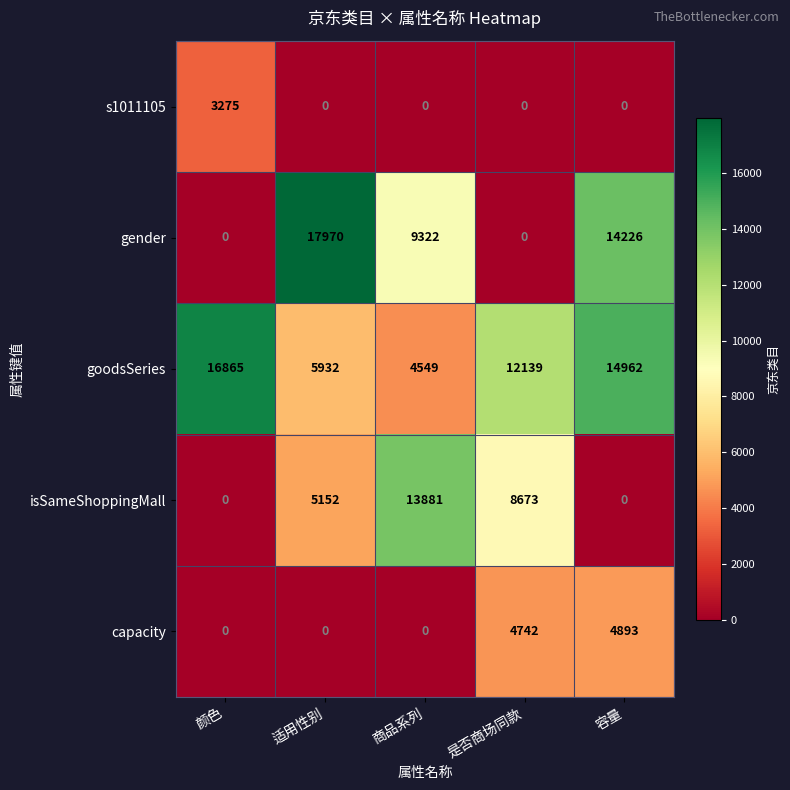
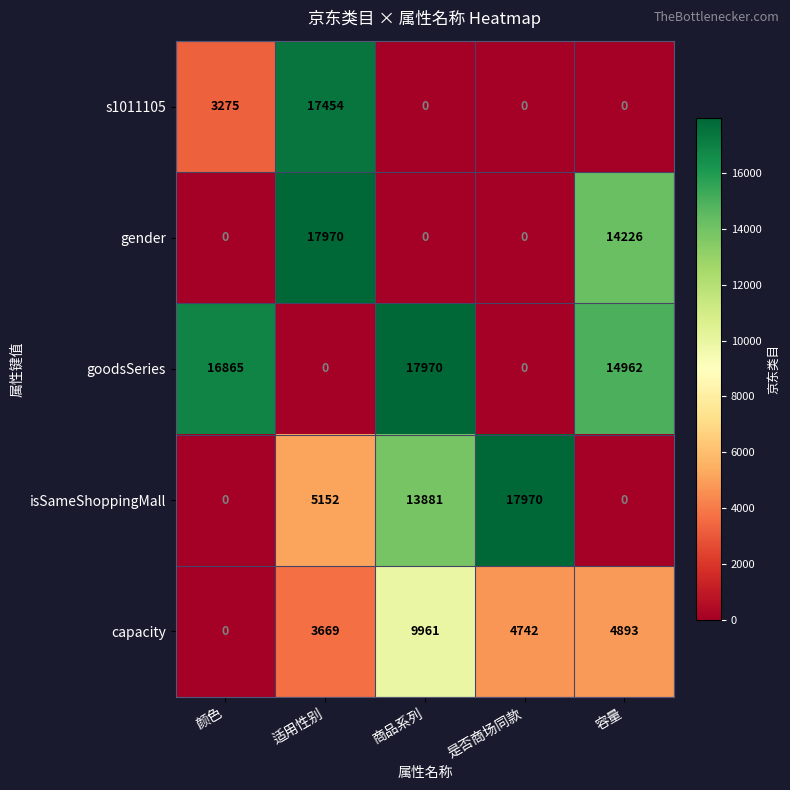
  {
    "s1011105": {
      "颜色": 3275,
-     "适用性别": 0,
+     "适用性别": 17454,
      "商品系列": 0,
      "是否商场同款": 0,
      "容量": 0
    },
    "gender": {
      "颜色": 0,
      "适用性别": 17970,
-     "商品系列": 9322,
+     "商品系列": 0,
      "是否商场同款": 0,
      "容量": 14226
    },
    "goodsSeries": {
      "颜色": 16865,
-     "适用性别": 5932,
-     "商品系列": 4549,
-     "是否商场同款": 12139,
+     "适用性别": 0,
+     "商品系列": 17970,
+     "是否商场同款": 0,
      "容量": 14962
    },
    "isSameShoppingMall": {
      "颜色": 0,
      "适用性别": 5152,
      "商品系列": 13881,
-     "是否商场同款": 8673,
+     "是否商场同款": 17970,
      "容量": 0
    },
    "capacity": {
      "颜色": 0,
-     "适用性别": 0,
-     "商品系列": 0,
+     "适用性别": 3669,
+     "商品系列": 9961,
      "是否商场同款": 4742,
      "容量": 4893
    }
  }
